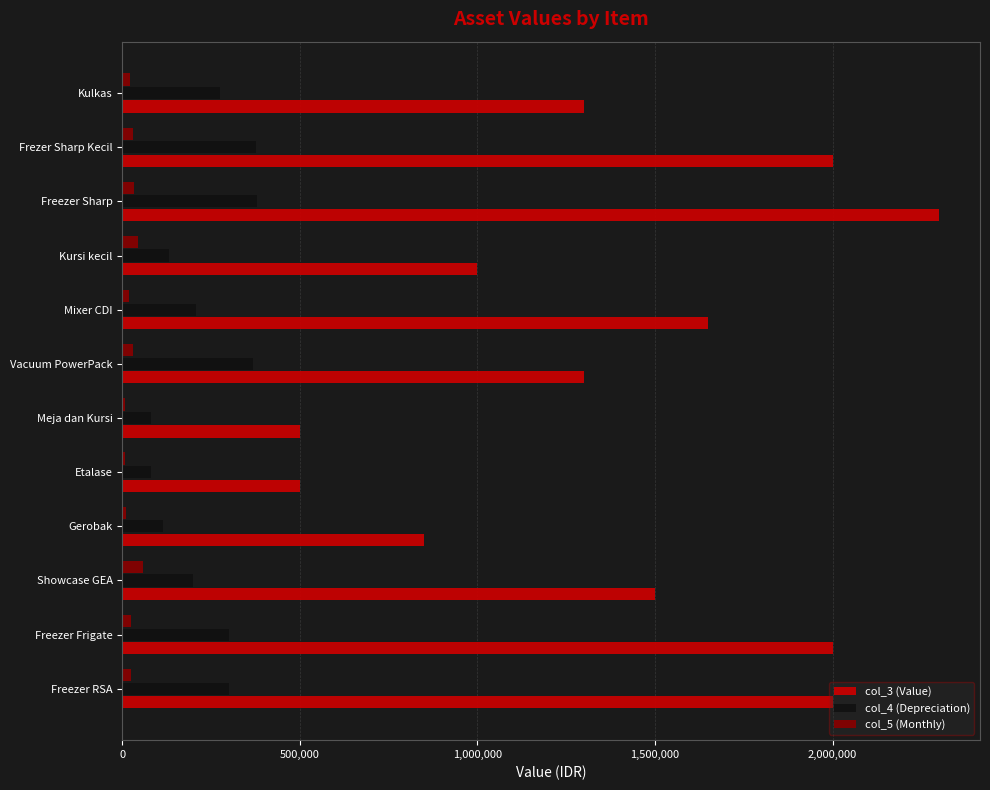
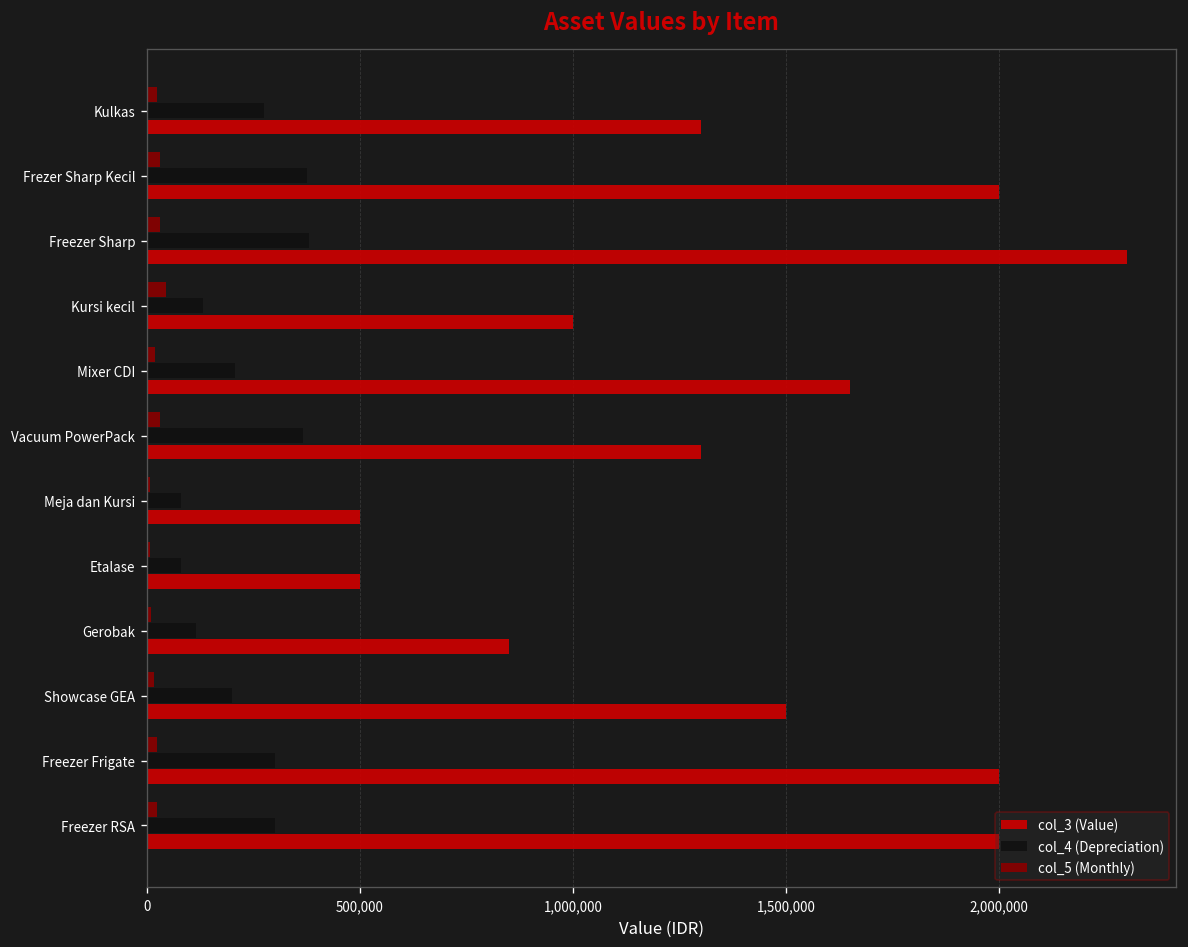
  {
    "col_3 (Value)": {
      "Kulkas": "1,300,000",
      "Frezer Sharp Kecil": "2,000,000",
      "Freezer Sharp": "2,300,000",
      "Kursi kecil": "1,000,000",
      "Mixer CDI": "1,650,000",
      "Vacuum PowerPack": "1,300,000",
      "Meja dan Kursi": "500,000",
      "Etalase": "500,000",
      "Gerobak": "850,000",
      "Showcase GEA": "1,500,000",
      "Freezer Frigate": "2,000,000"
    },
    "col_4 (Depreciation)": {
      "Kulkas": "280,000",
      "Frezer Sharp Kecil": "380,000",
      "Freezer Sharp": "380,000",
      "Kursi kecil": "130,000",
      "Mixer CDI": "210,000",
      "Vacuum PowerPack": "370,000",
      "Meja dan Kursi": "80,000",
      "Etalase": "80,000",
      "Gerobak": "120,000",
      "Showcase GEA": "200,000",
      "Freezer Frigate": "300,000",
      "Freezer RSA": "300,000"
    },
    "col_5 (Monthly)": {
      "Kulkas": "20,000",
      "Frezer Sharp Kecil": "30,000",
      "Freezer Sharp": "30,000",
      "Kursi kecil": "50,000",
      "Mixer CDI": "20,000",
      "Vacuum PowerPack": "30,000",
      "Gerobak": "10,000",
-     "Showcase GEA": "60,000",
+     "Showcase GEA": "20,000",
      "Freezer Frigate": "30,000",
      "Freezer RSA": "30,000"
    }
  }
